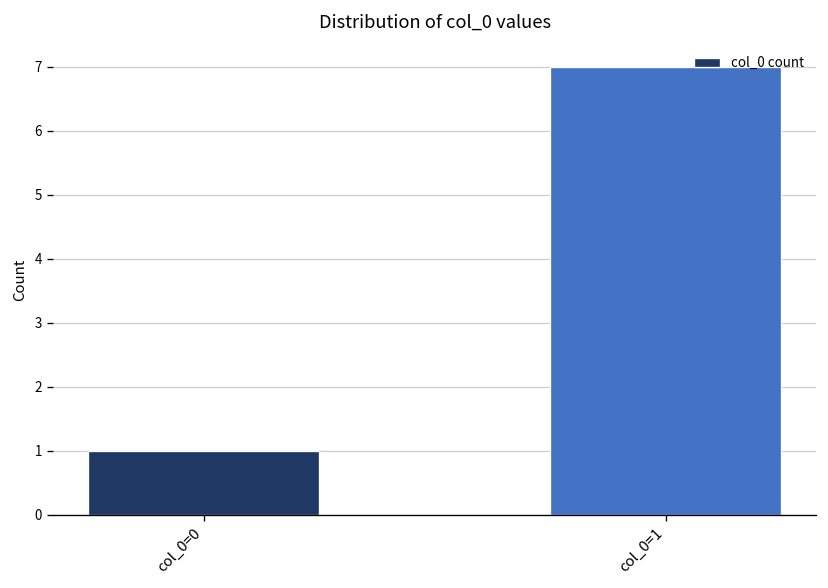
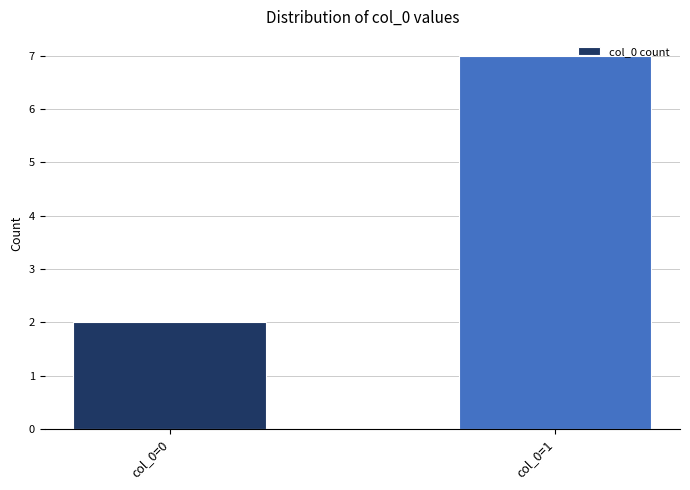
  {
-   "col_0=0": 1,
+   "col_0=0": 2,
    "col_0=1": 7
  }
